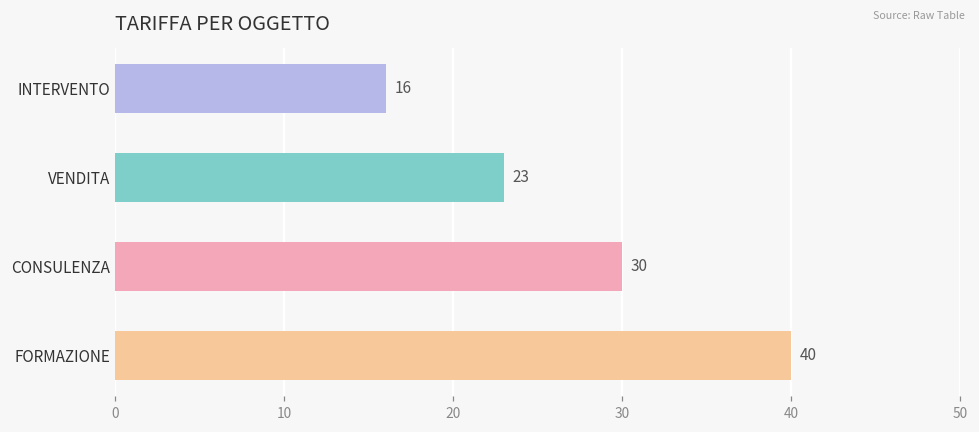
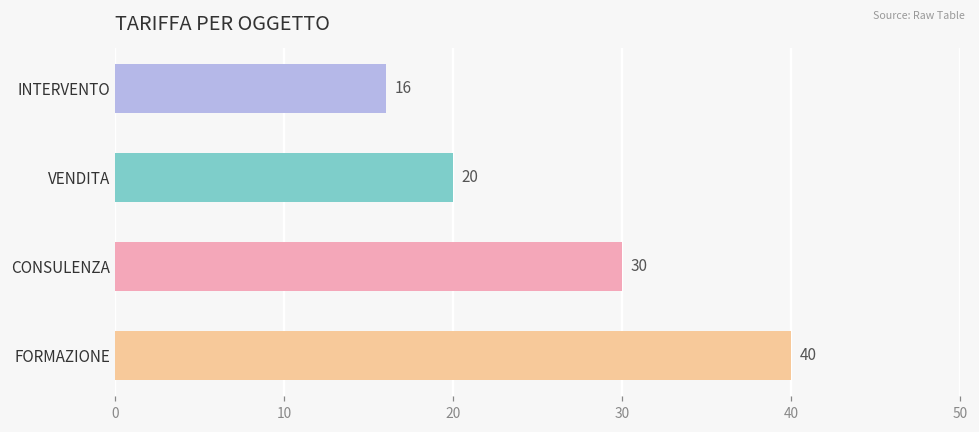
  {
    "INTERVENTO": 16,
-   "VENDITA": 23,
+   "VENDITA": 20,
    "CONSULENZA": 30,
    "FORMAZIONE": 40
  }
